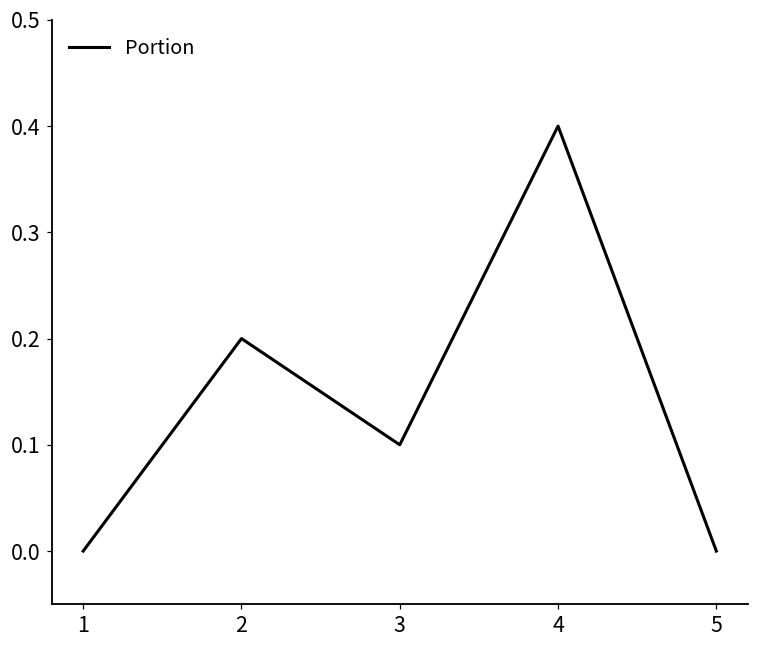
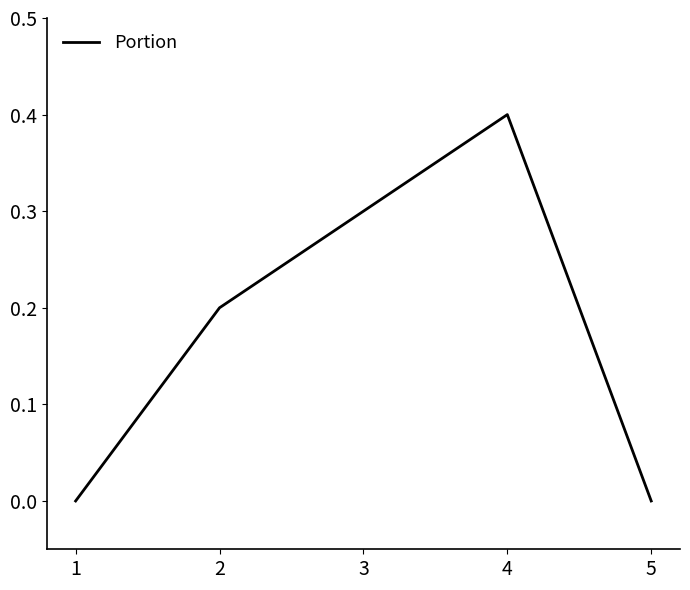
  {
    "1": 0.0,
    "2": 0.2,
-   "3": 0.1,
+   "3": 0.3,
    "4": 0.4,
    "5": 0.0
  }
